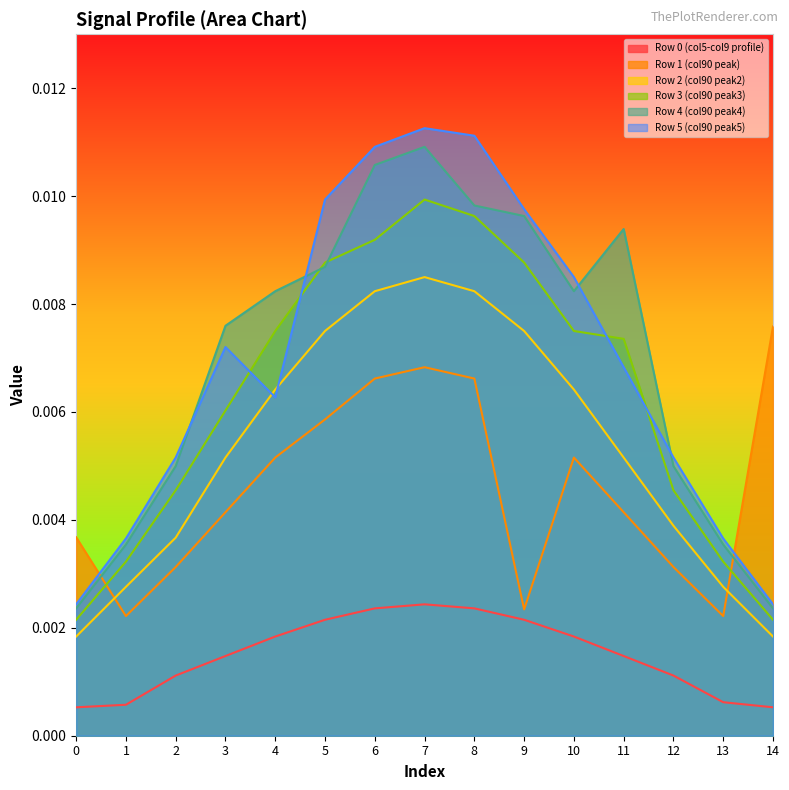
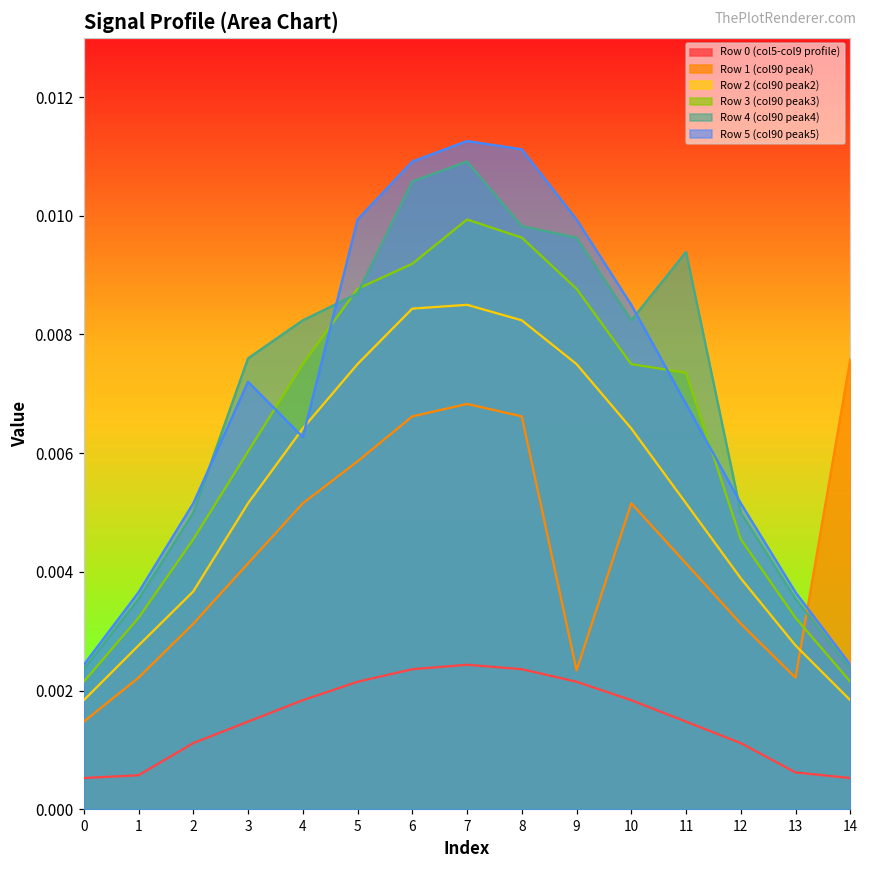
  {
    "Row 0 (col5-col9 profile)": {
      "0": 0.0005,
      "1": 0.0006,
      "2": 0.0011,
      "3": 0.0015,
      "4": 0.0018,
      "5": 0.0021,
      "6": 0.0024,
      "7": 0.0024,
      "8": 0.0024,
      "9": 0.0021,
      "10": 0.0018,
      "11": 0.0015,
      "12": 0.0011,
      "13": 0.0006,
      "14": 0.0005
    },
    "Row 1 (col90 peak)": {
-     "0": 0.0037,
+     "0": 0.0015,
      "1": 0.0022,
      "2": 0.0031,
      "3": 0.0041,
      "4": 0.0052,
      "5": 0.0059,
      "6": 0.0066,
      "7": 0.0068,
      "8": 0.0066,
      "9": 0.0023,
      "10": 0.0052,
      "11": 0.0041,
      "12": 0.0031,
      "13": 0.0022,
      "14": 0.0076
    },
    "Row 2 (col90 peak2)": {
      "0": 0.0018,
      "1": 0.0028,
      "2": 0.0037,
      "3": 0.0052,
      "4": 0.0064,
      "5": 0.0075,
-     "6": 0.0082,
+     "6": 0.0084,
      "7": 0.0085,
      "8": 0.0082,
      "9": 0.0075,
      "10": 0.0064,
      "11": 0.0052,
      "12": 0.0039,
      "13": 0.0028,
      "14": 0.0018
    },
    "Row 3 (col90 peak3)": {
      "0": 0.0021,
      "1": 0.0032,
      "2": 0.0045,
      "3": 0.0060,
      "4": 0.0075,
      "5": 0.0088,
      "6": 0.0092,
      "7": 0.0099,
      "8": 0.0096,
      "9": 0.0088,
      "10": 0.0075,
      "11": 0.0074,
      "12": 0.0045,
      "13": 0.0032,
      "14": 0.0021
    },
    "Row 4 (col90 peak4)": {
      "0": 0.0024,
      "1": 0.0035,
      "2": 0.0050,
      "3": 0.0076,
      "4": 0.0082,
      "5": 0.0087,
      "6": 0.0106,
      "7": 0.0109,
      "8": 0.0098,
      "9": 0.0096,
      "10": 0.0082,
      "11": 0.0094,
      "12": 0.0050,
      "13": 0.0035,
      "14": 0.0024
    },
    "Row 5 (col90 peak5)": {
      "0": 0.0024,
      "1": 0.0037,
      "2": 0.0052,
      "3": 0.0072,
      "4": 0.0063,
      "5": 0.0099,
      "6": 0.0109,
      "7": 0.0113,
      "8": 0.0111,
-     "9": 0.0098,
+     "9": 0.0099,
      "10": 0.0085,
      "11": 0.0068,
      "12": 0.0052,
      "13": 0.0037,
      "14": 0.0024
    }
  }
